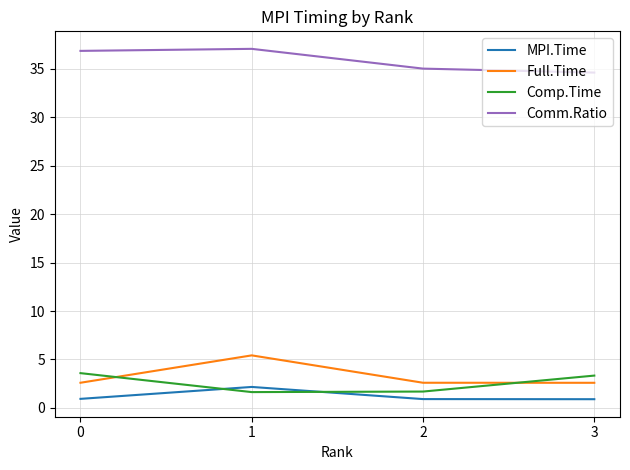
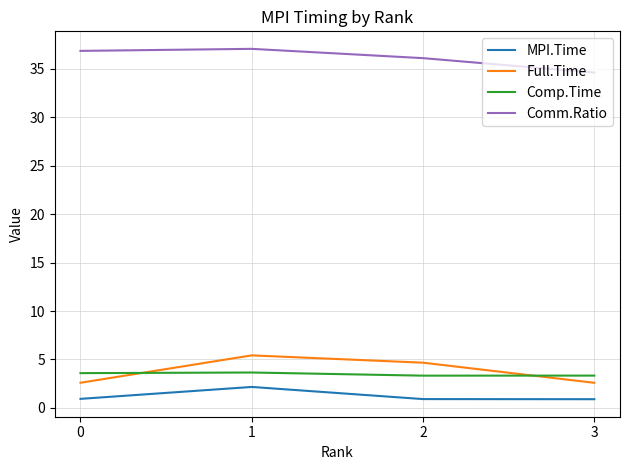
  {
    "MPI.Time": {
      "0": 1,
      "1": 2,
      "2": 1,
      "3": 1
    },
    "Full.Time": {
      "0": 3,
      "1": 5,
-     "2": 3,
+     "2": 5,
      "3": 3
    },
    "Comp.Time": {
      "0": 4,
-     "1": 2,
-     "2": 2,
+     "1": 4,
+     "2": 3,
      "3": 3
    },
    "Comm.Ratio": {
      "0": 37,
      "1": 37,
-     "2": 35
+     "2": 36
    }
  }
